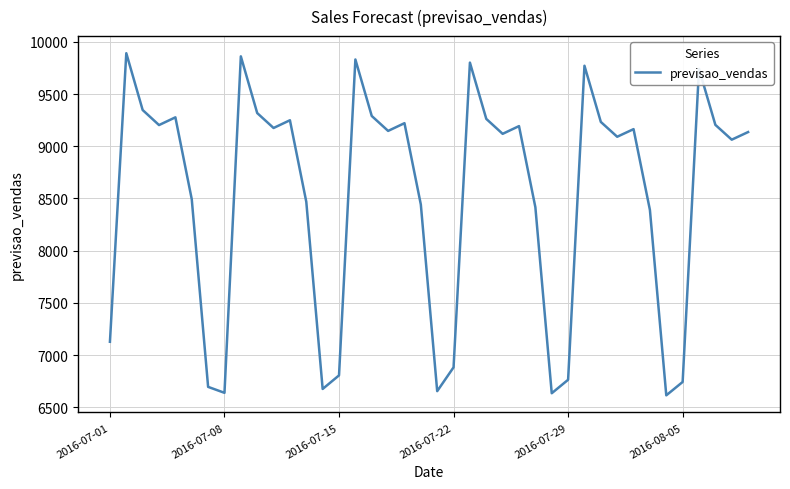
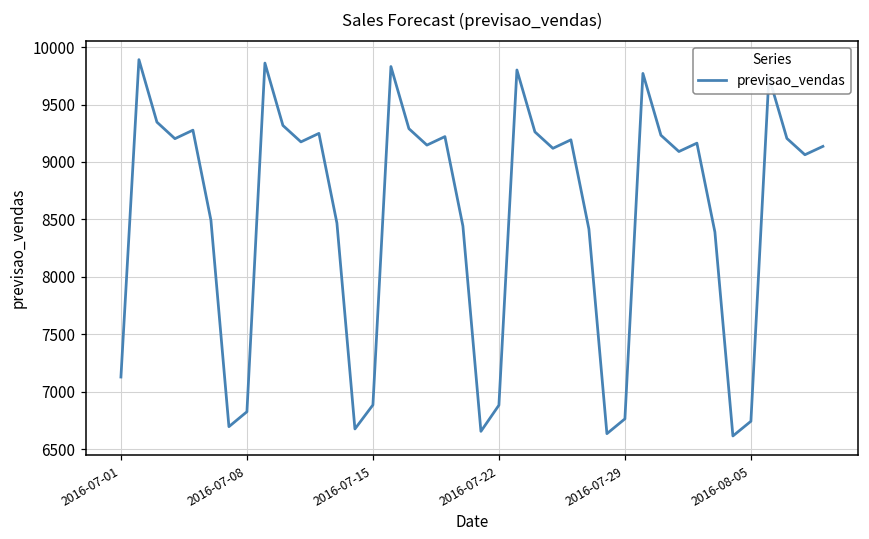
  {
    "2016-07-01": 7130,
-   "2016-07-08": 6640,
-   "2016-07-15": 6810,
+   "2016-07-08": 6830,
+   "2016-07-15": 6890,
    "2016-07-22": 6880,
    "2016-07-29": 6760,
    "2016-08-05": 6740
  }
